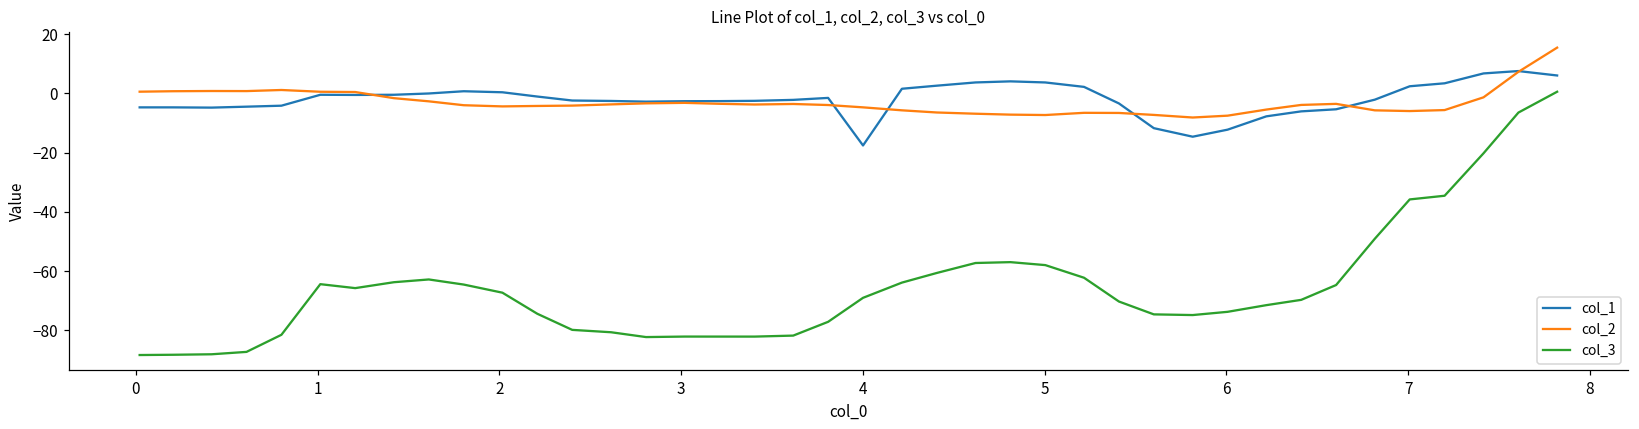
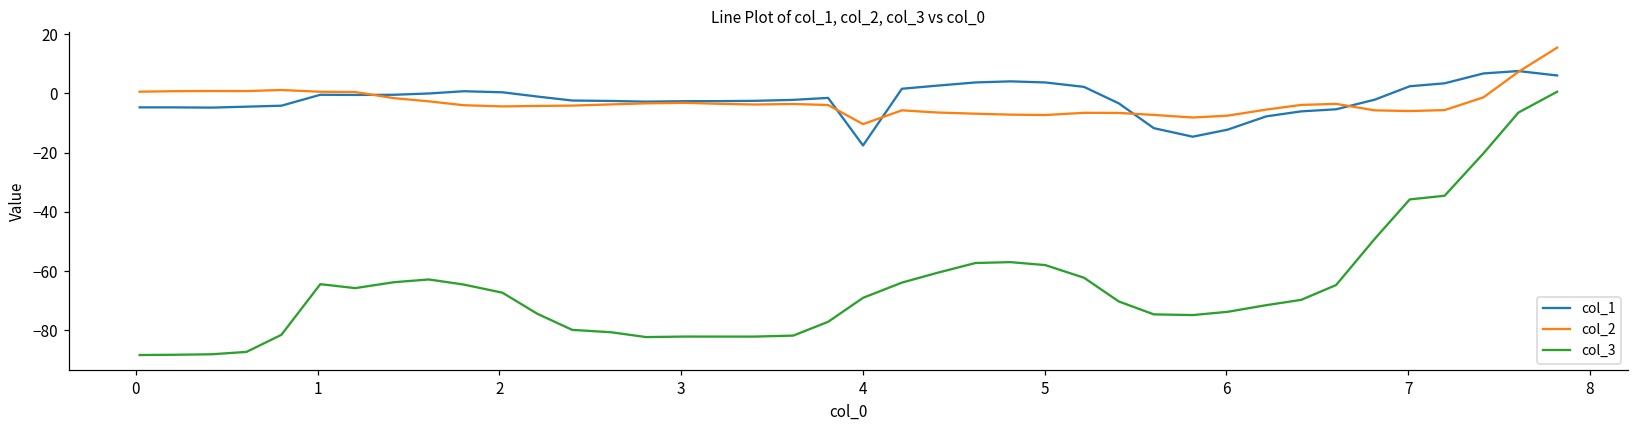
  {
    "col_1": {
      "4": -18
    },
    "col_2": {
-     "4": -5
+     "4": -10
    },
    "col_3": {
      "4": -69
    }
  }
